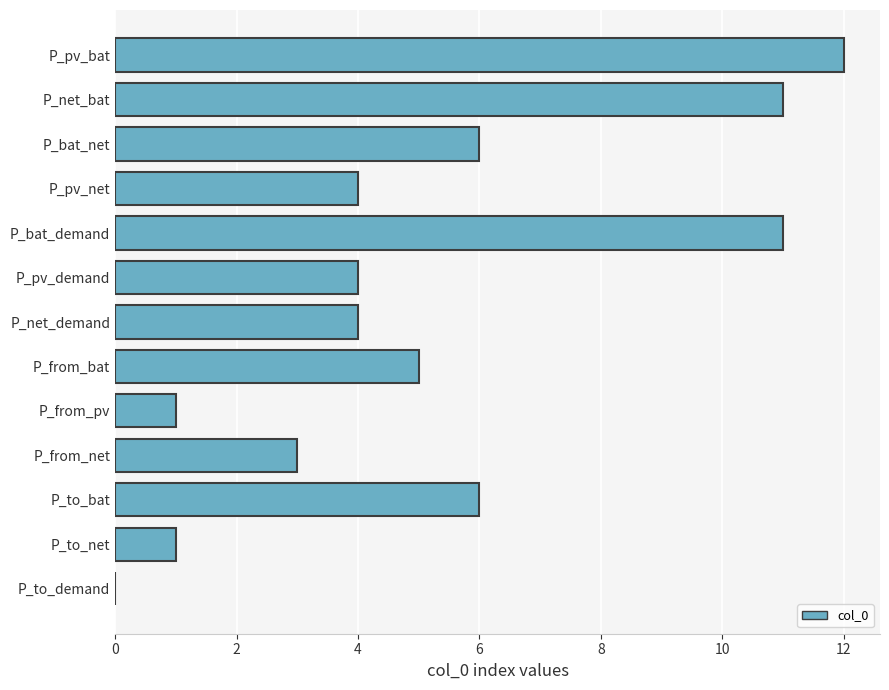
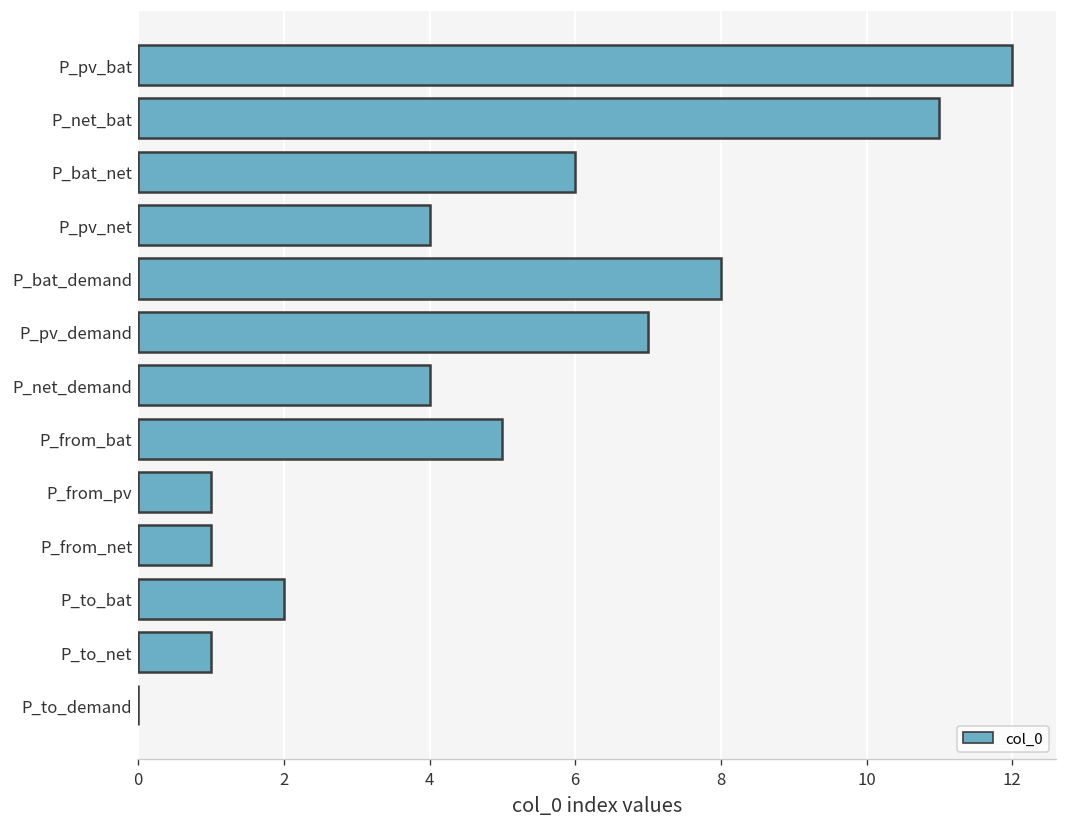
  {
    "P_pv_bat": 12,
    "P_net_bat": 11,
    "P_bat_net": 6,
    "P_pv_net": 4,
-   "P_bat_demand": 11,
-   "P_pv_demand": 4,
+   "P_bat_demand": 8,
+   "P_pv_demand": 7,
    "P_net_demand": 4,
    "P_from_bat": 5,
    "P_from_pv": 1,
-   "P_from_net": 3,
-   "P_to_bat": 6,
+   "P_from_net": 1,
+   "P_to_bat": 2,
    "P_to_net": 1,
    "P_to_demand": 0
  }
